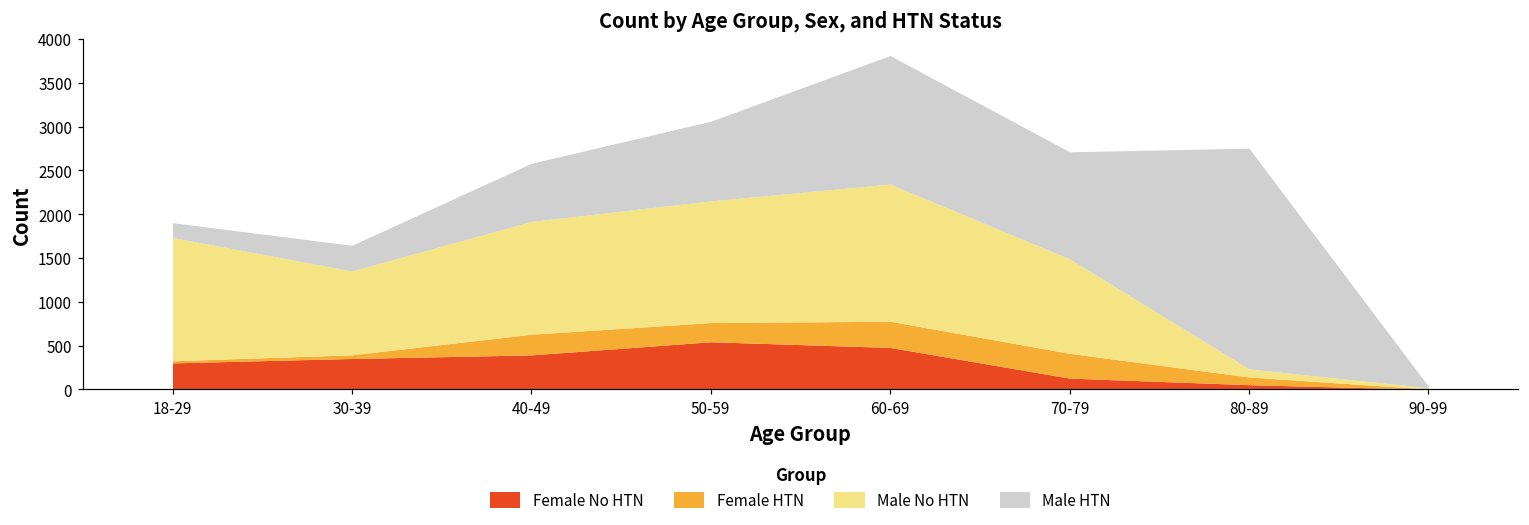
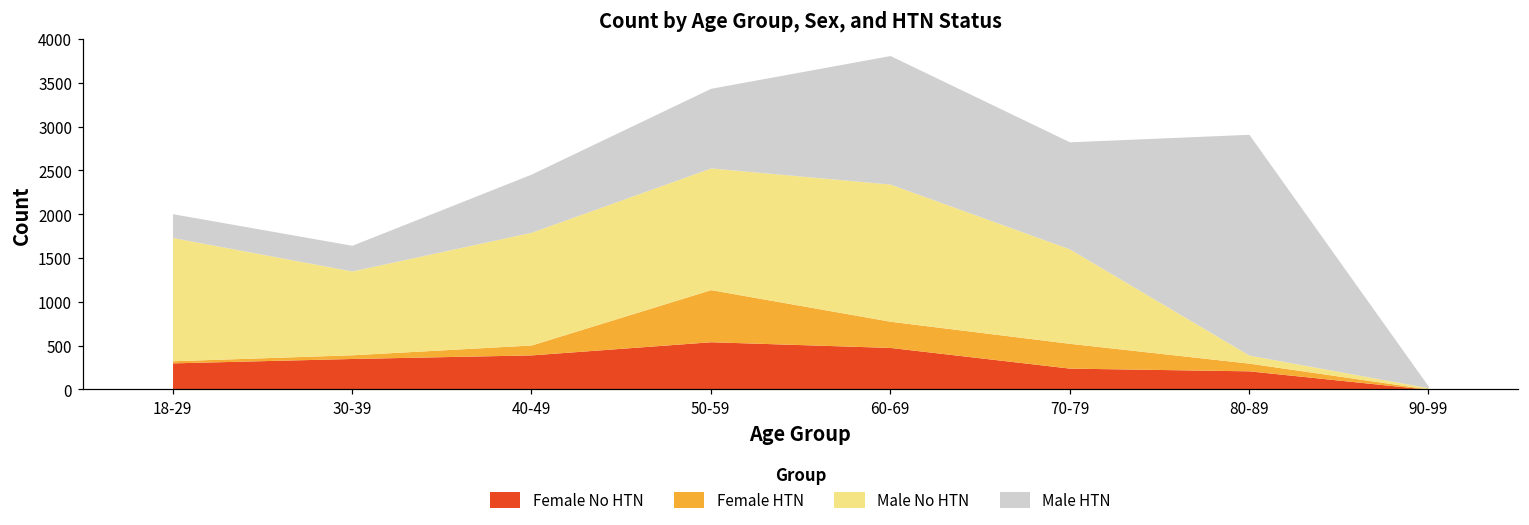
  {
    "Female No HTN": {
      "30-39": 400,
      "40-49": 400,
      "50-59": 500,
      "60-69": 500,
-     "70-79": 100,
-     "80-89": 100
+     "70-79": 200,
+     "80-89": 200
    },
    "Female HTN": {
      "30-39": 0,
-     "40-49": 200,
-     "50-59": 200,
+     "40-49": 100,
+     "50-59": 600,
      "60-69": 300,
      "70-79": 300,
      "80-89": 100
    },
    "Male No HTN": {
      "18-29": 1400,
      "30-39": 1000,
      "40-49": 1300,
      "50-59": 1400,
      "60-69": 1600,
      "70-79": 1100,
      "80-89": 100
    },
    "Male HTN": {
-     "18-29": 200,
+     "18-29": 300,
      "30-39": 300,
      "40-49": 700,
      "50-59": 900,
      "60-69": 1500,
      "70-79": 1200,
      "80-89": 2500
    }
  }
